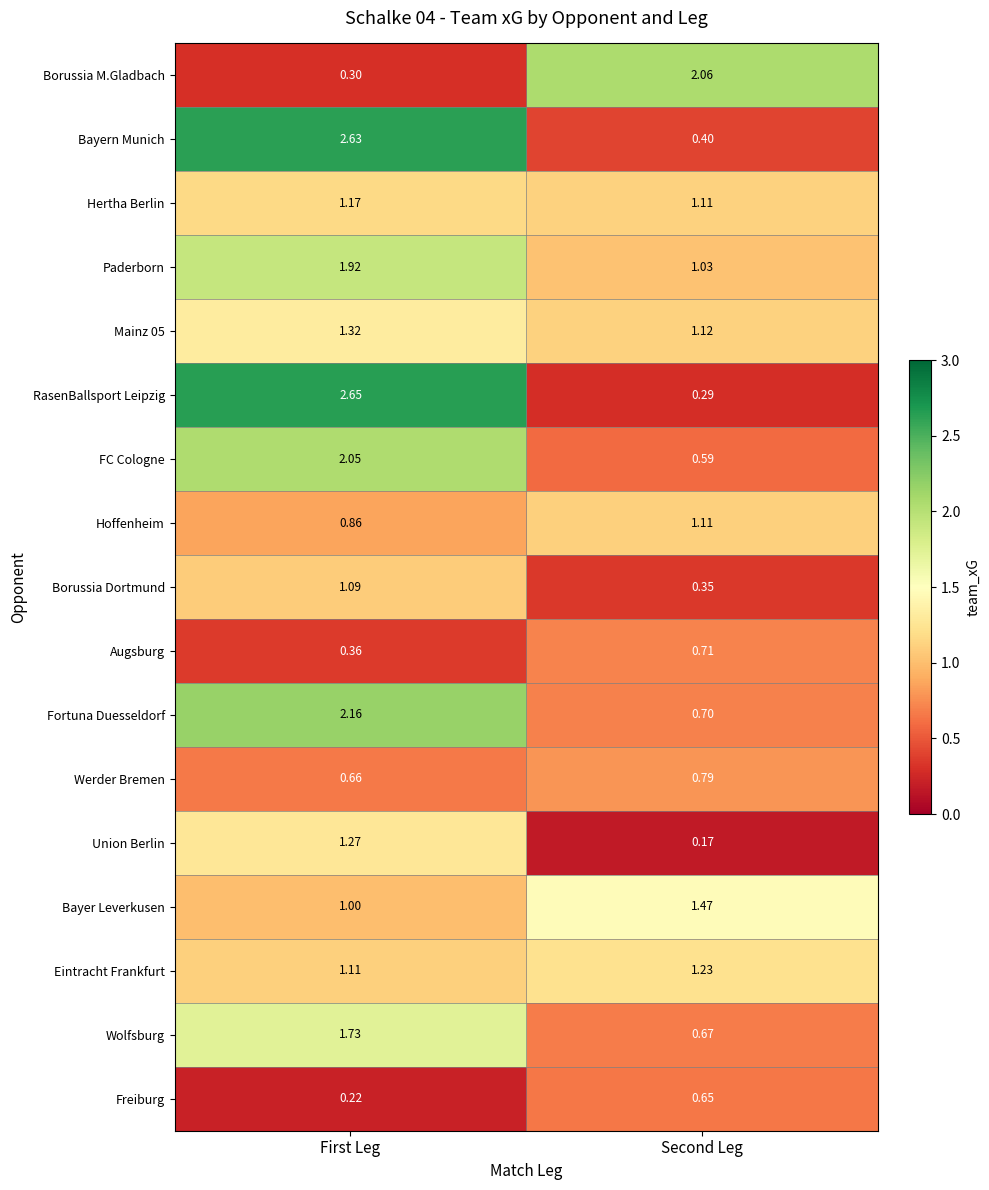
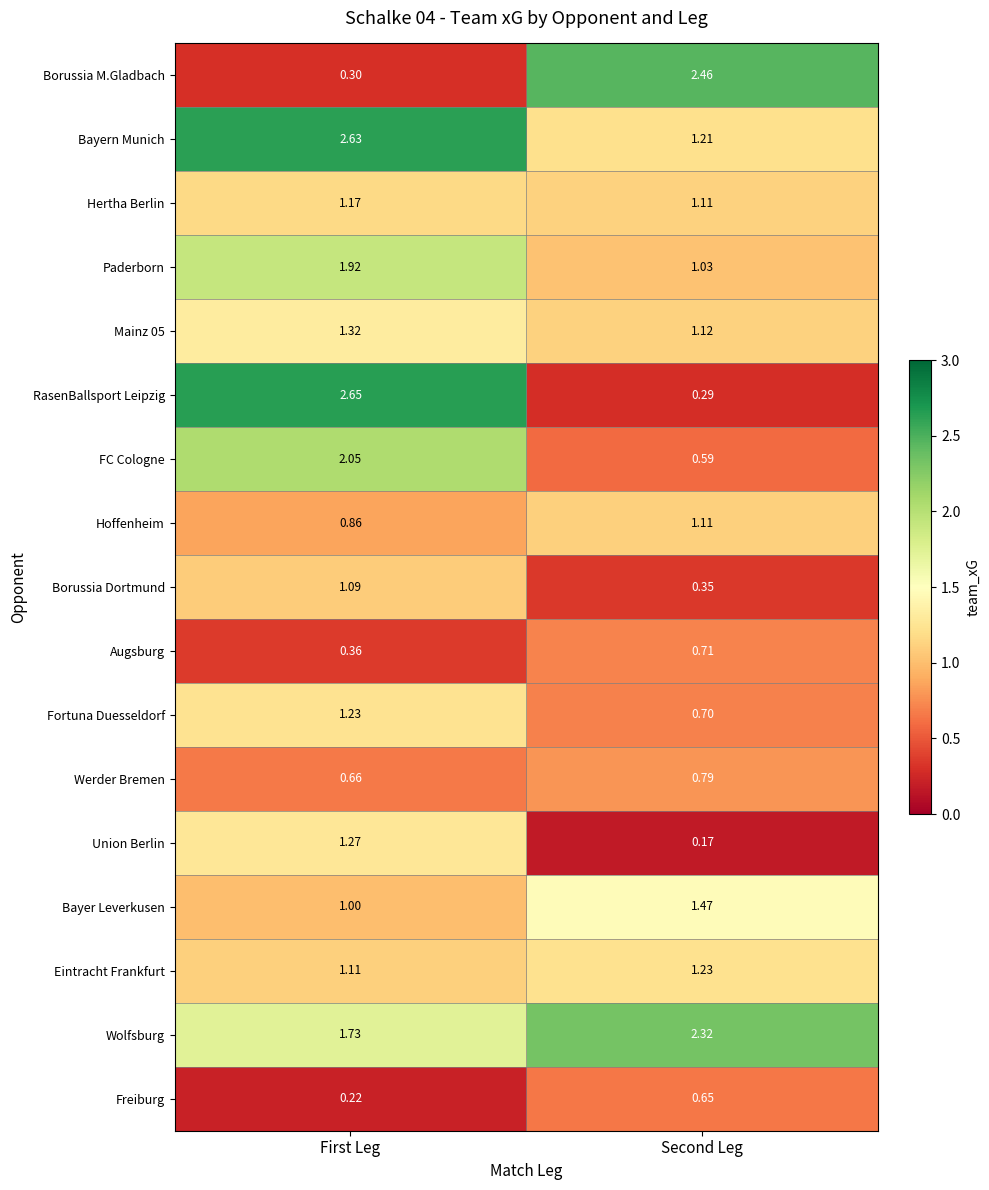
  {
    "Borussia M.Gladbach": {
      "First Leg": 0.30,
-     "Second Leg": 2.06
+     "Second Leg": 2.46
    },
    "Bayern Munich": {
      "First Leg": 2.63,
-     "Second Leg": 0.40
+     "Second Leg": 1.21
    },
    "Hertha Berlin": {
      "First Leg": 1.17,
      "Second Leg": 1.11
    },
    "Paderborn": {
      "First Leg": 1.92,
      "Second Leg": 1.03
    },
    "Mainz 05": {
      "First Leg": 1.32,
      "Second Leg": 1.12
    },
    "RasenBallsport Leipzig": {
      "First Leg": 2.65,
      "Second Leg": 0.29
    },
    "FC Cologne": {
      "First Leg": 2.05,
      "Second Leg": 0.59
    },
    "Hoffenheim": {
      "First Leg": 0.86,
      "Second Leg": 1.11
    },
    "Borussia Dortmund": {
      "First Leg": 1.09,
      "Second Leg": 0.35
    },
    "Augsburg": {
      "First Leg": 0.36,
      "Second Leg": 0.71
    },
    "Fortuna Duesseldorf": {
-     "First Leg": 2.16,
+     "First Leg": 1.23,
      "Second Leg": 0.70
    },
    "Werder Bremen": {
      "First Leg": 0.66,
      "Second Leg": 0.79
    },
    "Union Berlin": {
      "First Leg": 1.27,
      "Second Leg": 0.17
    },
    "Bayer Leverkusen": {
      "First Leg": 1.00,
      "Second Leg": 1.47
    },
    "Eintracht Frankfurt": {
      "First Leg": 1.11,
      "Second Leg": 1.23
    },
    "Wolfsburg": {
      "First Leg": 1.73,
-     "Second Leg": 0.67
+     "Second Leg": 2.32
    },
    "Freiburg": {
      "First Leg": 0.22,
      "Second Leg": 0.65
    }
  }
